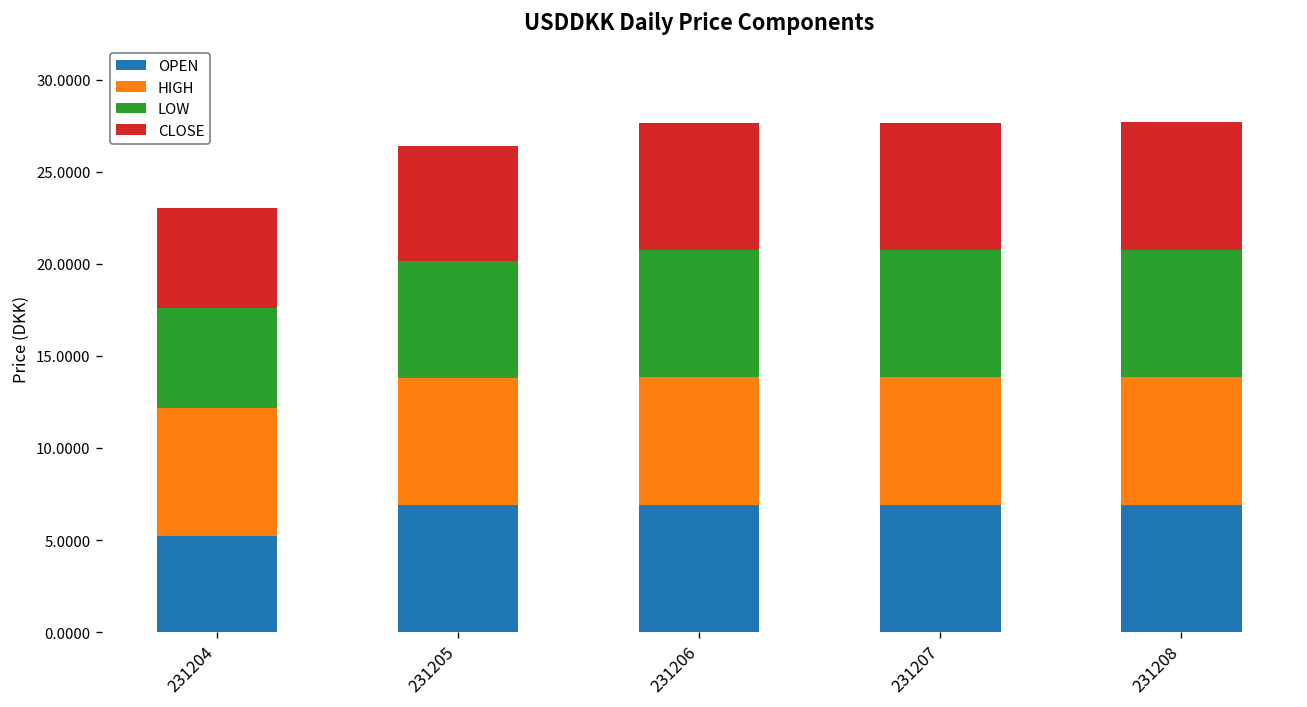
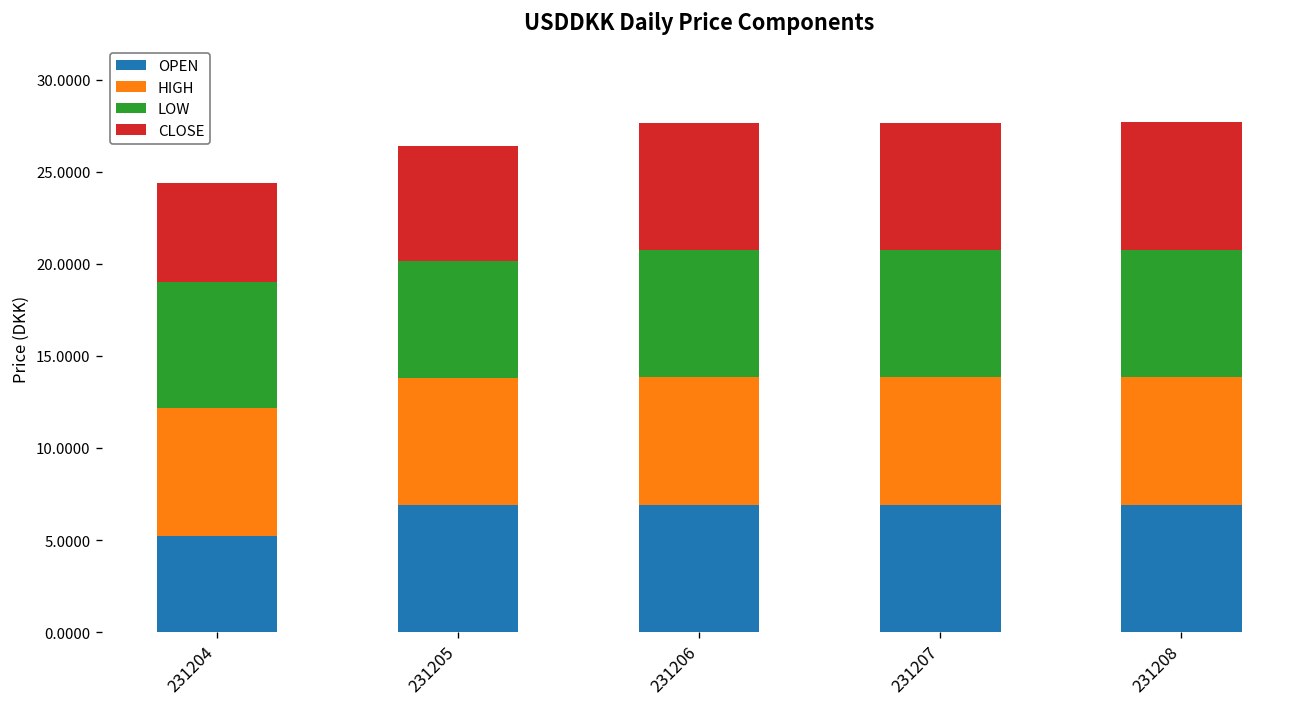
  {
    "OPEN": {
      "231204": 5.2,
      "231205": 6.9,
      "231206": 6.9,
      "231207": 6.9,
      "231208": 6.9
    },
    "HIGH": {
      "231204": 6.9,
      "231205": 6.9,
      "231206": 6.9,
      "231207": 6.9,
      "231208": 7.0
    },
    "LOW": {
-     "231204": 5.5,
+     "231204": 6.8,
      "231205": 6.3,
      "231206": 6.9,
      "231207": 6.9,
      "231208": 6.9
    },
    "CLOSE": {
      "231204": 5.4,
      "231205": 6.3,
      "231206": 6.9,
      "231207": 6.9,
      "231208": 6.9
    }
  }
